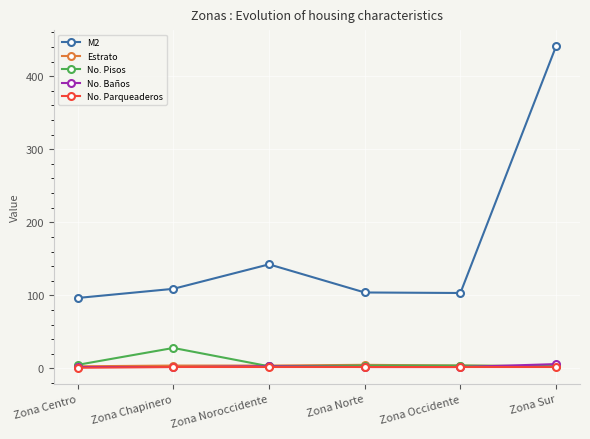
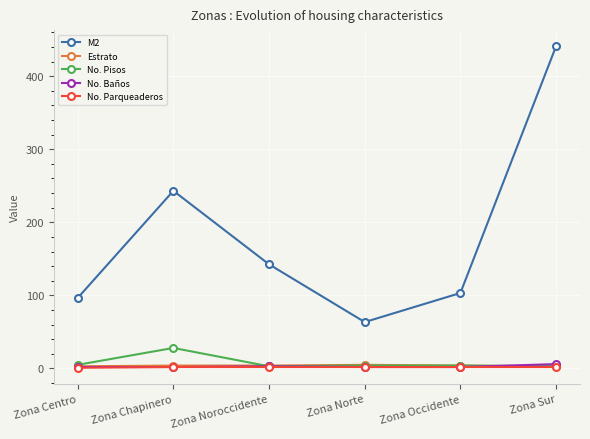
  {
    "M2": {
      "Zona Centro": 100,
-     "Zona Chapinero": 110,
+     "Zona Chapinero": 240,
      "Zona Noroccidente": 140,
-     "Zona Norte": 100,
+     "Zona Norte": 60,
      "Zona Occidente": 100,
      "Zona Sur": 440
    },
    "No. Pisos": {
      "Zona Chapinero": 30
    }
  }
